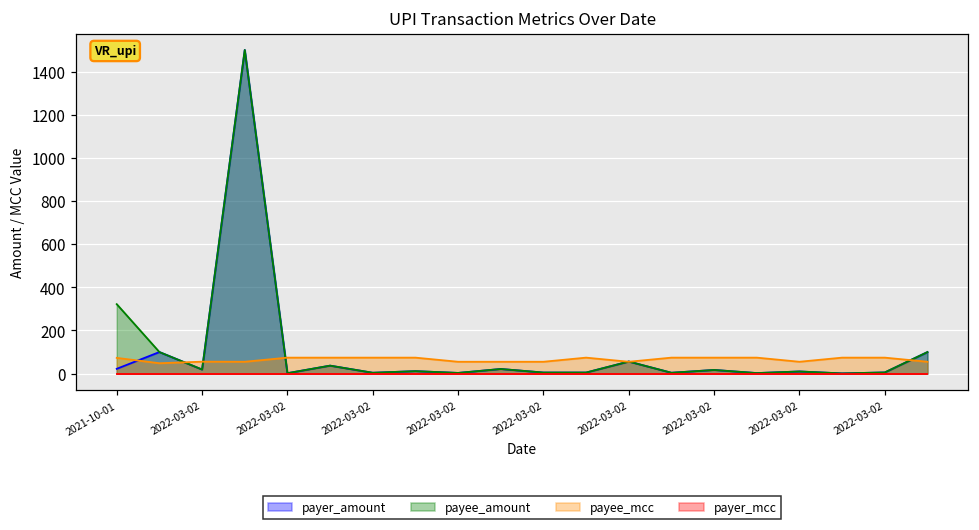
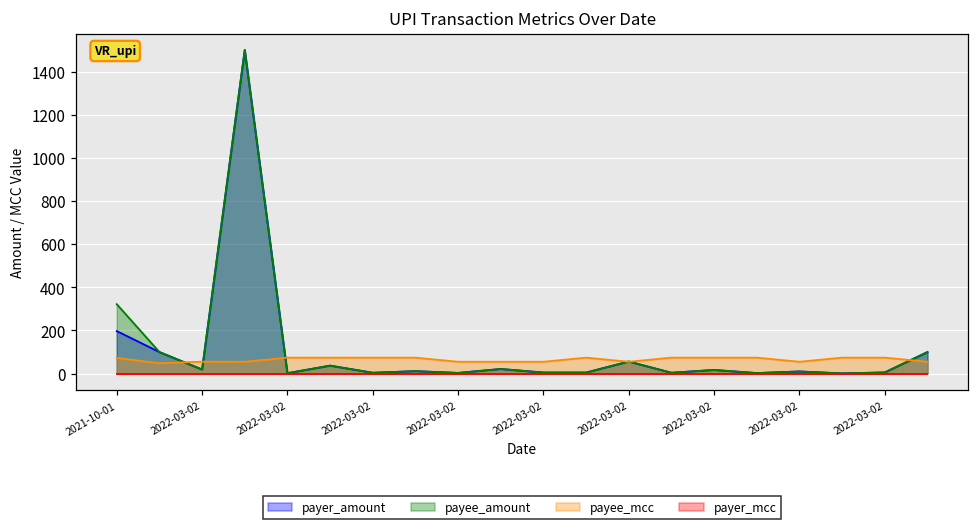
  {
    "payer_amount": {
-     "2021-10-01": 20
+     "2021-10-01": 200
    },
    "payee_amount": {
      "2021-10-01": 320
    },
    "payee_mcc": {
      "2021-10-01": 70
    },
    "payer_mcc": {
      "2021-10-01": 0
    }
  }
